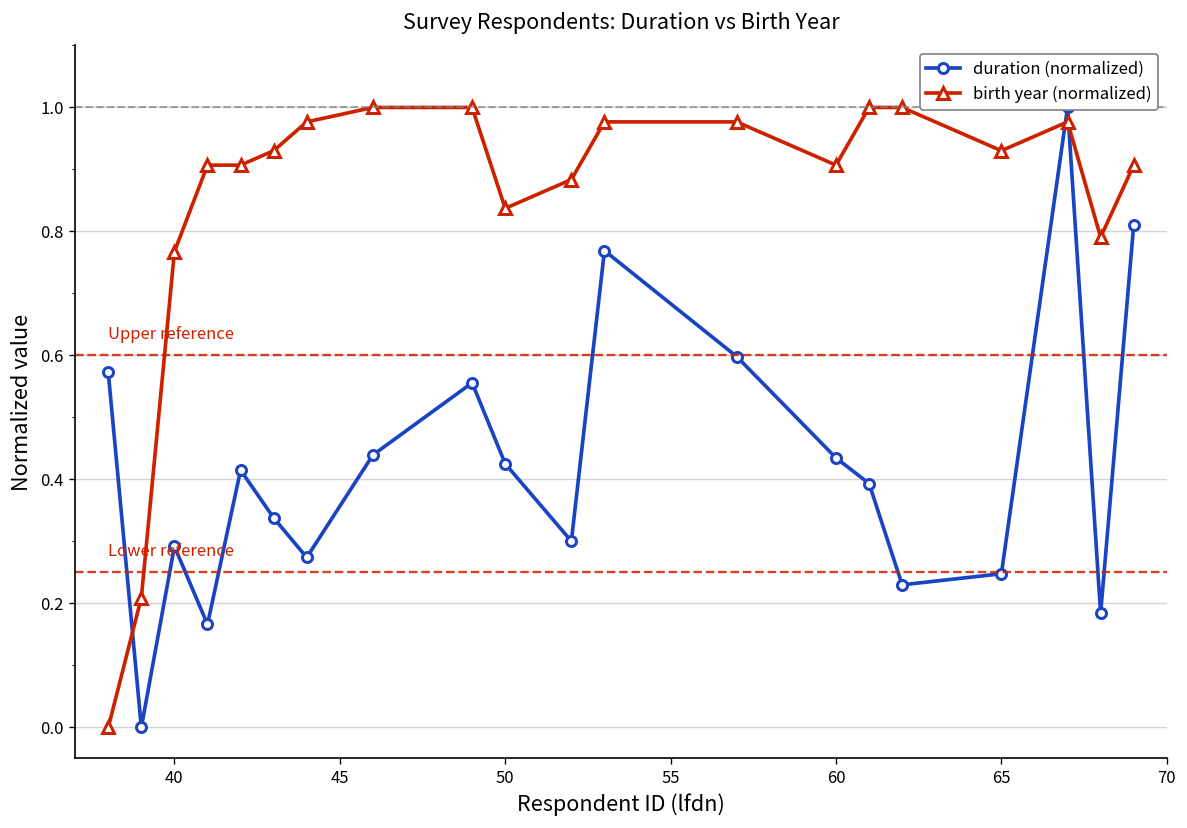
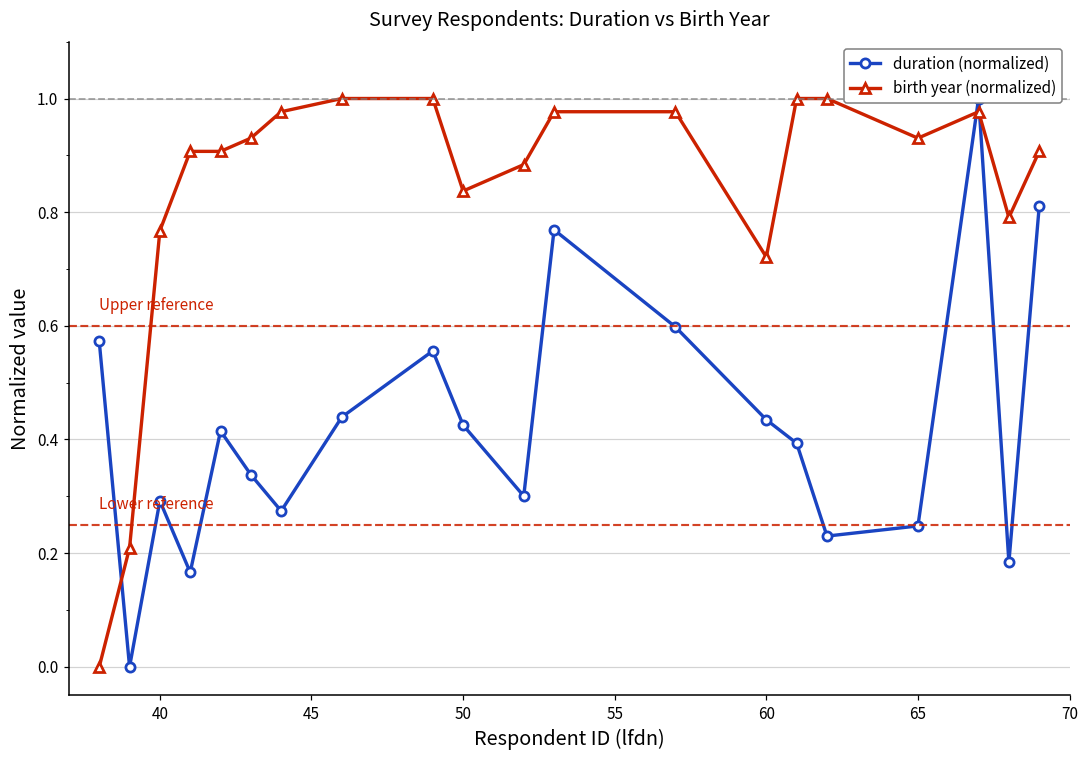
  {
    "duration (normalized)": {
      "40": 0.29,
      "50": 0.43,
      "60": 0.43,
      "65": 0.25
    },
    "birth year (normalized)": {
      "40": 0.77,
      "50": 0.84,
-     "60": 0.91,
+     "60": 0.72,
      "65": 0.93
    }
  }
